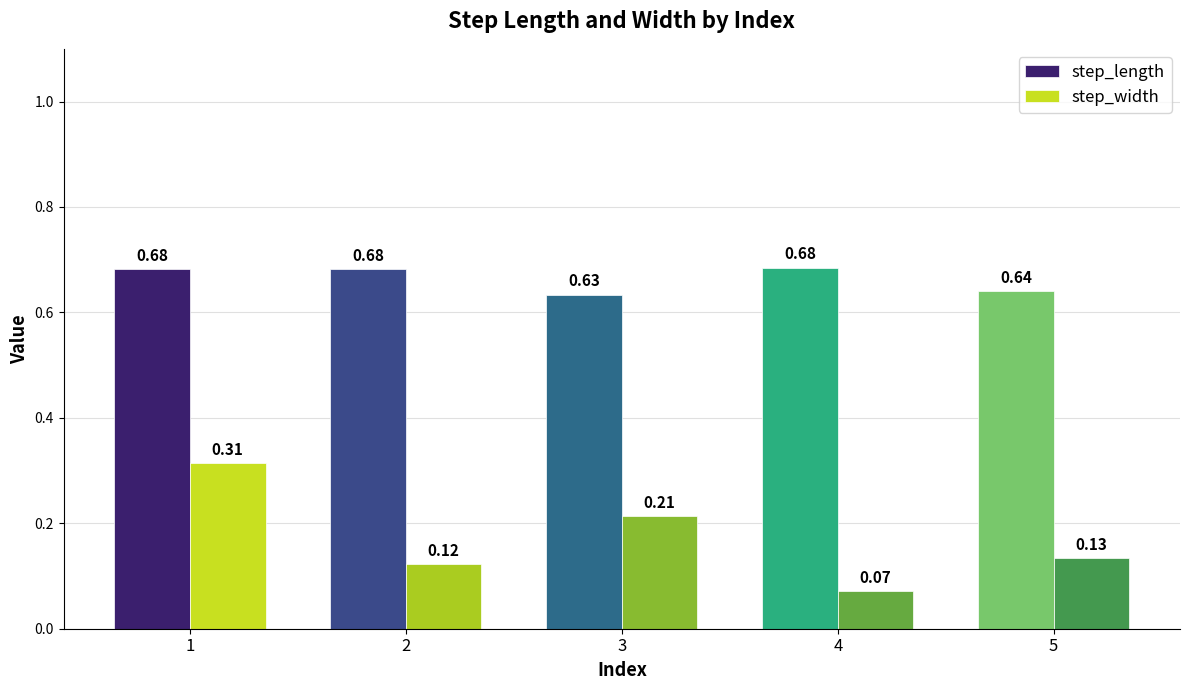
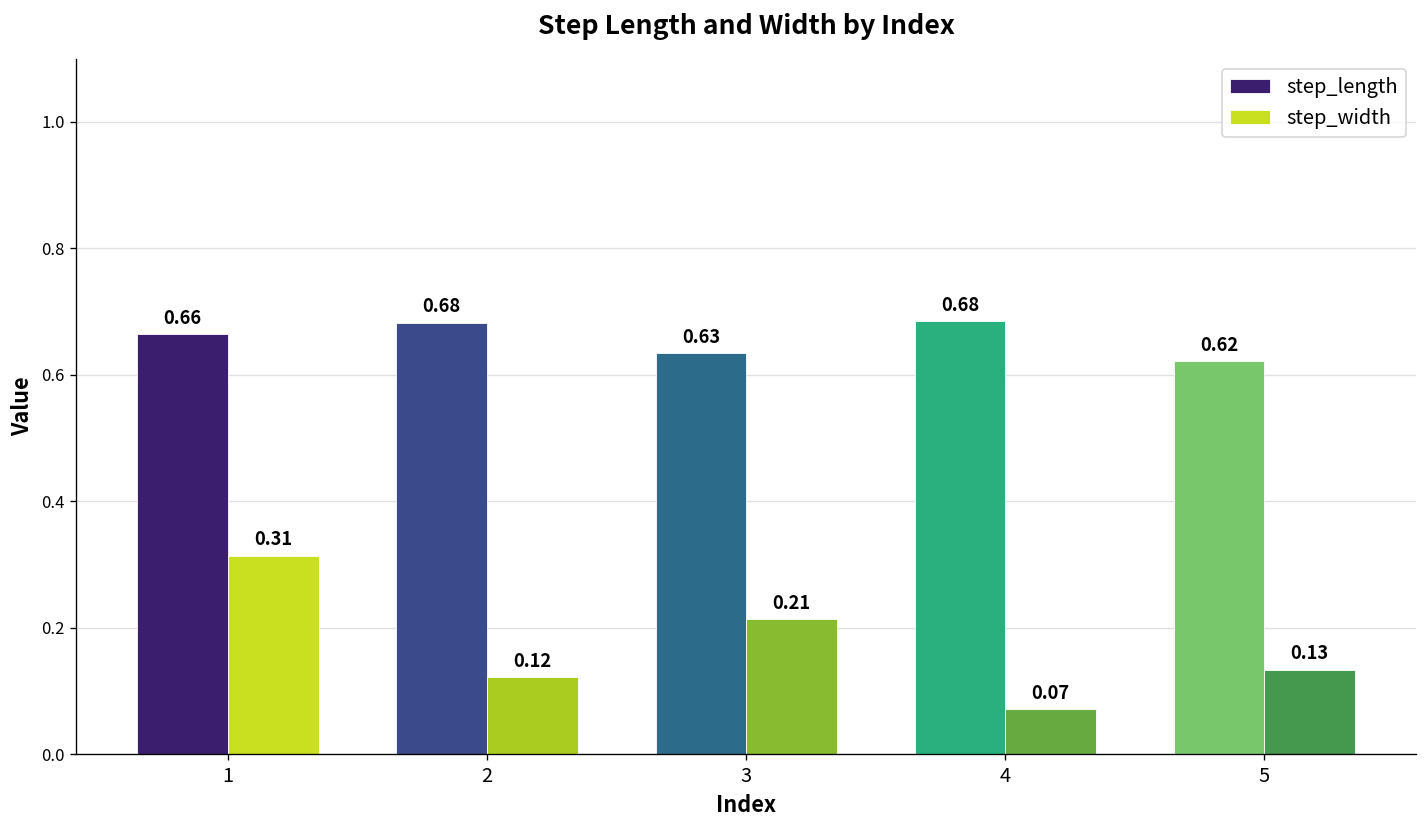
  {
    "step_length": {
-     "1": 0.68,
+     "1": 0.66,
      "2": 0.68,
      "3": 0.63,
      "4": 0.68,
-     "5": 0.64
+     "5": 0.62
    },
    "step_width": {
      "1": 0.31,
      "2": 0.12,
      "3": 0.21,
      "4": 0.07,
      "5": 0.13
    }
  }
